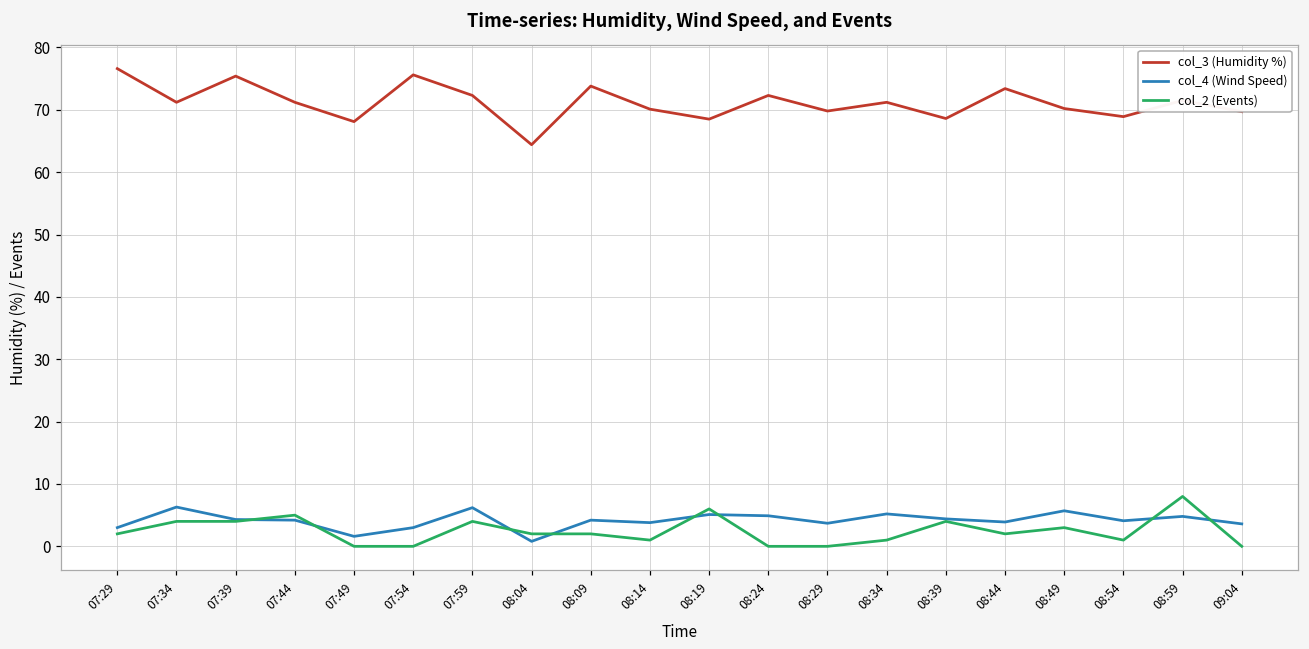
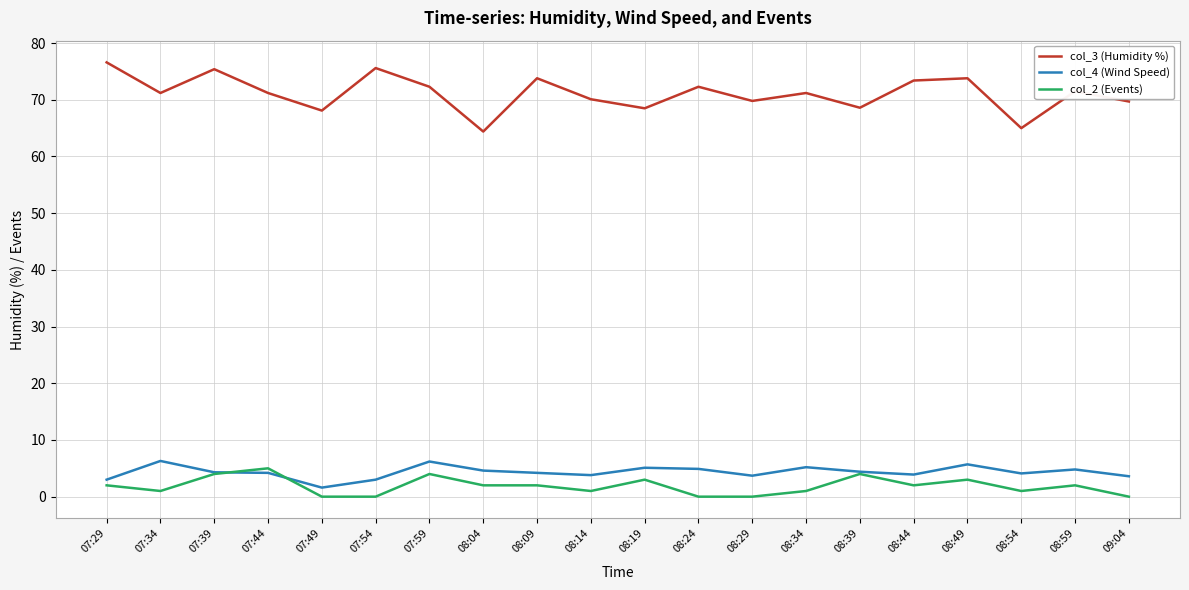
  {
    "col_3 (Humidity %)": {
      "07:29": 77,
      "07:34": 71,
      "07:39": 75,
      "07:44": 71,
      "07:49": 68,
      "07:54": 76,
      "07:59": 72,
      "08:04": 64,
      "08:09": 74,
      "08:14": 70,
      "08:19": 69,
      "08:24": 72,
      "08:29": 70,
      "08:34": 71,
      "08:39": 69,
      "08:44": 73,
-     "08:49": 70,
-     "08:54": 69,
+     "08:49": 74,
+     "08:54": 65,
      "09:04": 70
    },
    "col_4 (Wind Speed)": {
      "07:29": 3,
      "07:34": 6,
      "07:44": 4,
      "07:49": 2,
      "07:54": 3,
      "07:59": 6,
-     "08:04": 1,
+     "08:04": 5,
      "08:09": 4,
      "08:14": 4,
      "08:19": 5,
      "08:24": 5,
      "08:29": 4,
      "08:34": 5,
      "08:44": 4,
      "08:49": 6,
      "08:54": 4,
      "08:59": 5,
      "09:04": 4
    },
    "col_2 (Events)": {
      "07:29": 2,
-     "07:34": 4,
+     "07:34": 1,
      "07:44": 5,
      "07:49": 0,
      "07:54": 0,
      "07:59": 4,
      "08:04": 2,
      "08:09": 2,
      "08:14": 1,
-     "08:19": 6,
+     "08:19": 3,
      "08:24": 0,
      "08:29": 0,
      "08:34": 1,
      "08:44": 2,
      "08:49": 3,
      "08:54": 1,
-     "08:59": 8,
+     "08:59": 2,
      "09:04": 0
    }
  }
